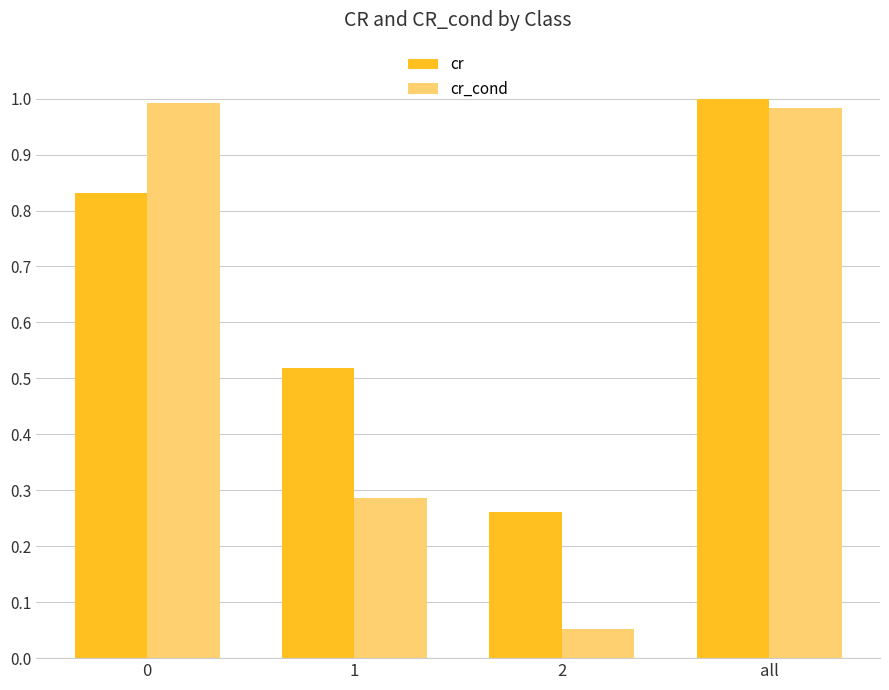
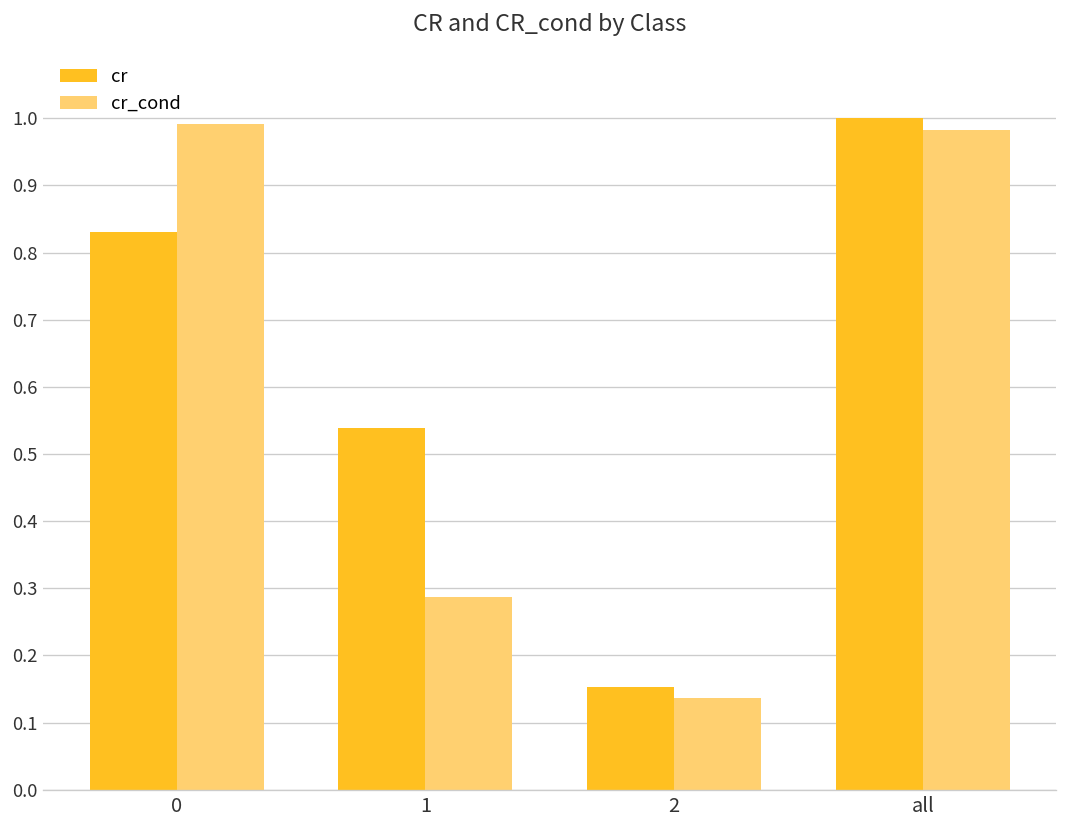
  {
    "cr": {
      "0": 0.83,
-     "1": 0.52,
-     "2": 0.26,
+     "1": 0.54,
+     "2": 0.15,
      "all": 1.00
    },
    "cr_cond": {
      "0": 0.99,
      "1": 0.29,
-     "2": 0.05,
+     "2": 0.14,
      "all": 0.98
    }
  }
